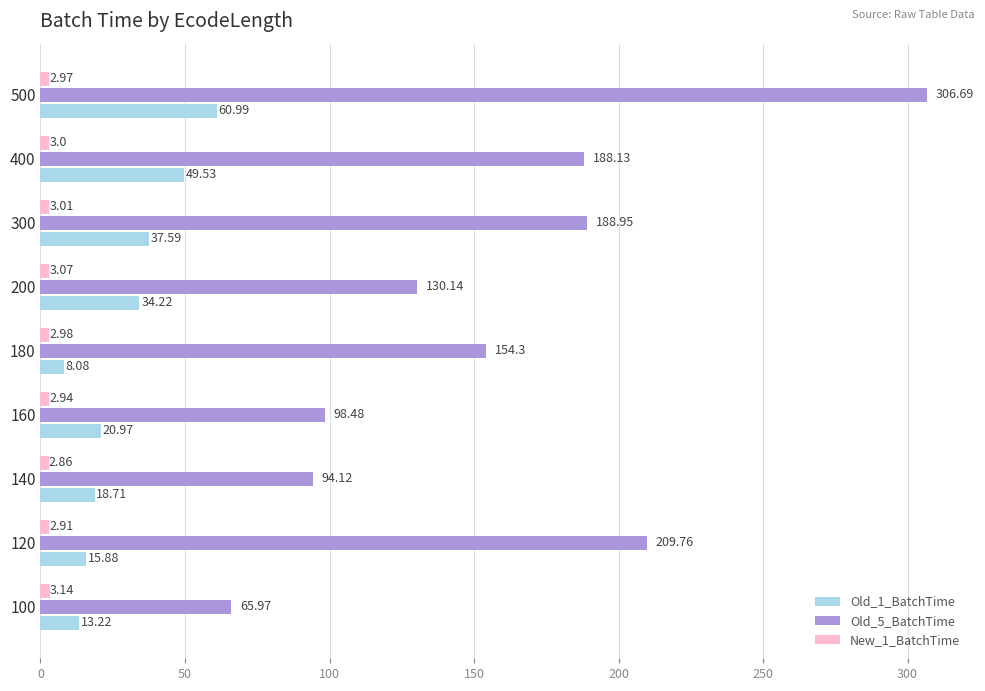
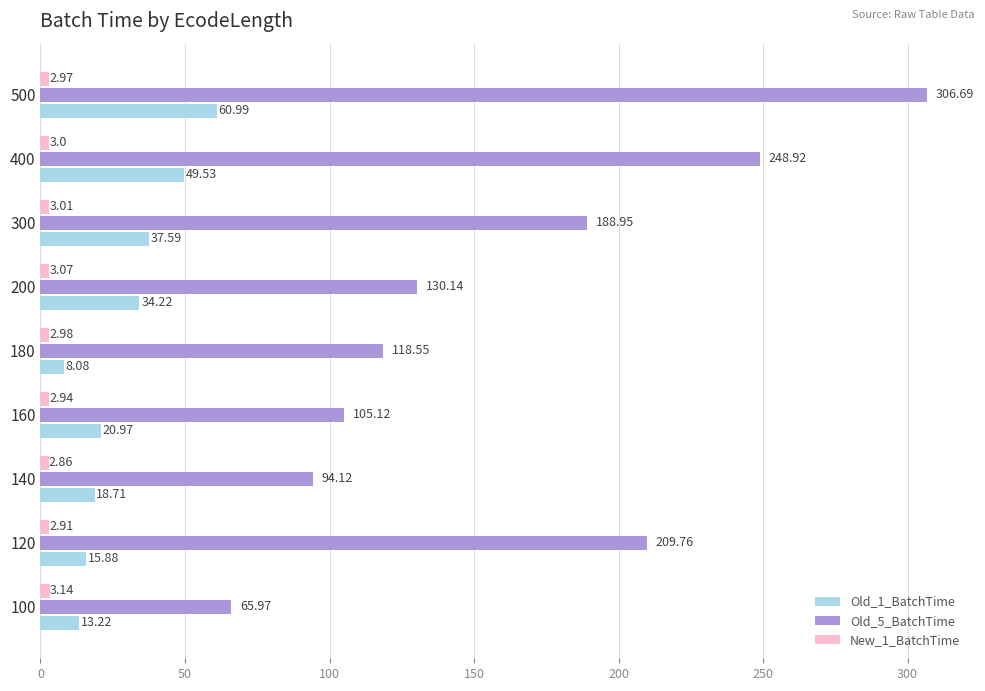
  {
    "Old_1_BatchTime": {
      "500": 60.99,
      "400": 49.53,
      "300": 37.59,
      "200": 34.22,
      "180": 8.08,
      "160": 20.97,
      "140": 18.71,
      "120": 15.88,
      "100": 13.22
    },
    "Old_5_BatchTime": {
      "500": 306.69,
-     "400": 188.13,
+     "400": 248.92,
      "300": 188.95,
      "200": 130.14,
-     "180": 154.3,
-     "160": 98.48,
+     "180": 118.55,
+     "160": 105.12,
      "140": 94.12,
      "120": 209.76,
      "100": 65.97
    },
    "New_1_BatchTime": {
      "500": 2.97,
      "400": 3.0,
      "300": 3.01,
      "200": 3.07,
      "180": 2.98,
      "160": 2.94,
      "140": 2.86,
      "120": 2.91,
      "100": 3.14
    }
  }
